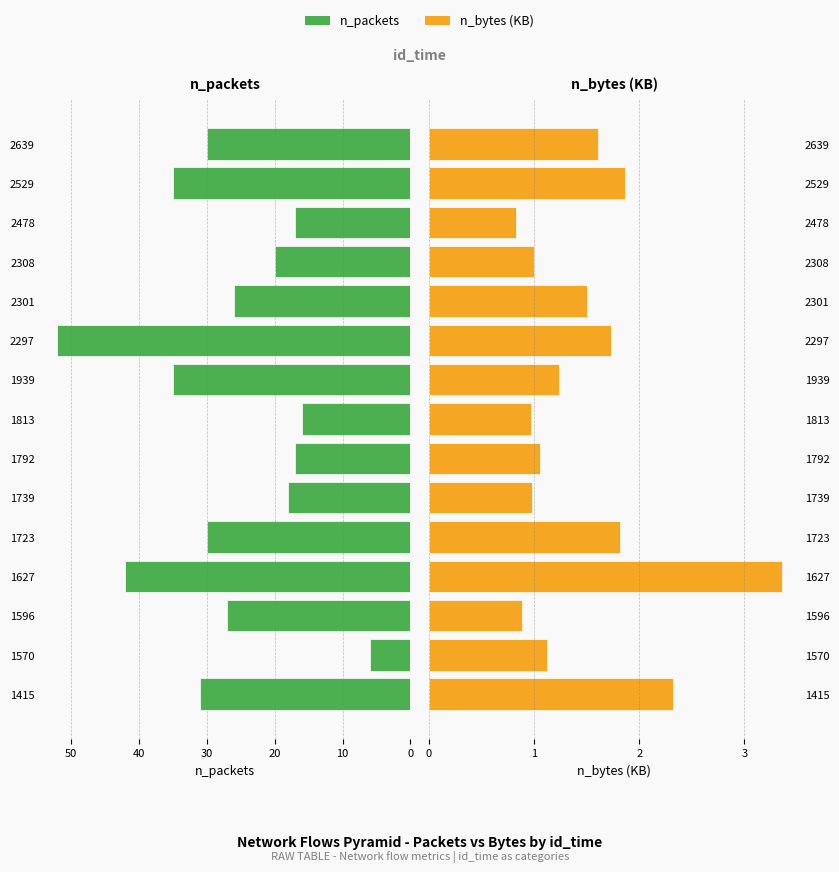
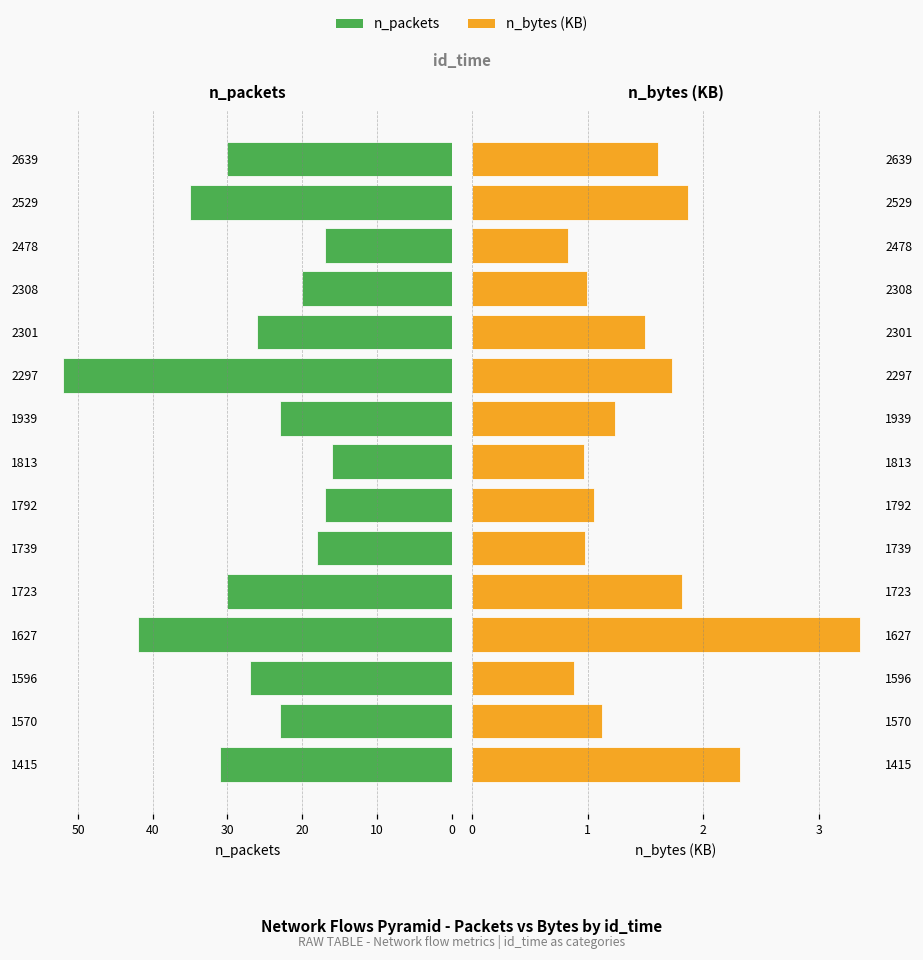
  {
    "n_packets": {
      "2639": 30,
      "2529": 35,
      "2478": 17,
      "2308": 20,
      "2301": 26,
      "2297": 52,
-     "1939": 35,
+     "1939": 23,
      "1813": 16,
      "1792": 17,
      "1739": 18,
      "1723": 30,
      "1627": 42,
      "1596": 27,
-     "1570": 6,
+     "1570": 23,
      "1415": 31
    },
    "n_bytes (KB)": {
      "2639": 1.61,
      "2529": 1.87,
      "2478": 0.83,
      "2308": 1.00,
      "2301": 1.50,
      "2297": 1.73,
      "1939": 1.23,
      "1813": 0.97,
      "1792": 1.06,
      "1739": 0.98,
      "1723": 1.82,
      "1627": 3.36,
      "1596": 0.88,
      "1570": 1.13,
      "1415": 2.32
    }
  }
